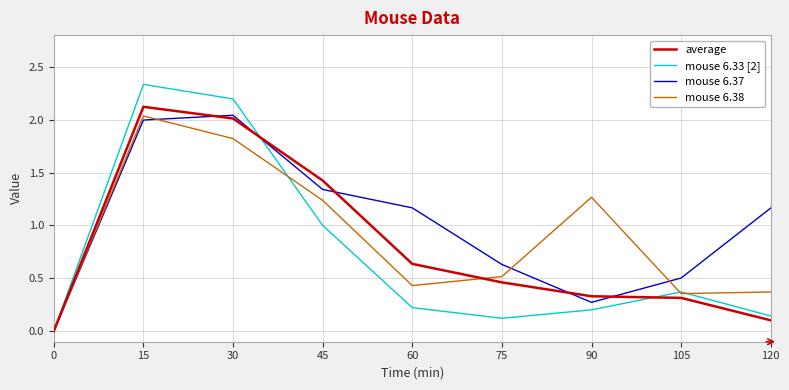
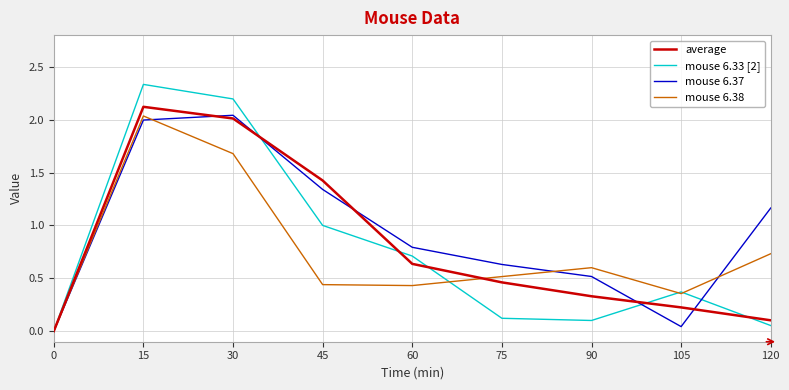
  {
    "average": {
      "15": 2.12,
      "30": 2.01,
      "45": 1.42,
      "60": 0.64,
      "75": 0.46,
      "90": 0.33,
-     "105": 0.31,
+     "105": 0.22,
      "120": 0.10
    },
    "mouse 6.33 [2]": {
      "15": 2.33,
      "30": 2.20,
      "45": 1.00,
-     "60": 0.22,
+     "60": 0.71,
      "75": 0.12,
-     "90": 0.20,
-     "120": 0.14
+     "90": 0.10,
+     "120": 0.05
    },
    "mouse 6.37": {
      "15": 2.00,
      "30": 2.04,
      "45": 1.34,
-     "60": 1.17,
+     "60": 0.79,
      "75": 0.63,
-     "90": 0.27,
-     "105": 0.50,
+     "90": 0.52,
+     "105": 0.04,
      "120": 1.16
    },
    "mouse 6.38": {
      "15": 2.04,
-     "30": 1.82,
-     "45": 1.24,
+     "30": 1.68,
+     "45": 0.44,
      "60": 0.43,
      "75": 0.52,
-     "90": 1.27,
-     "120": 0.37
+     "90": 0.60,
+     "120": 0.73
    }
  }
